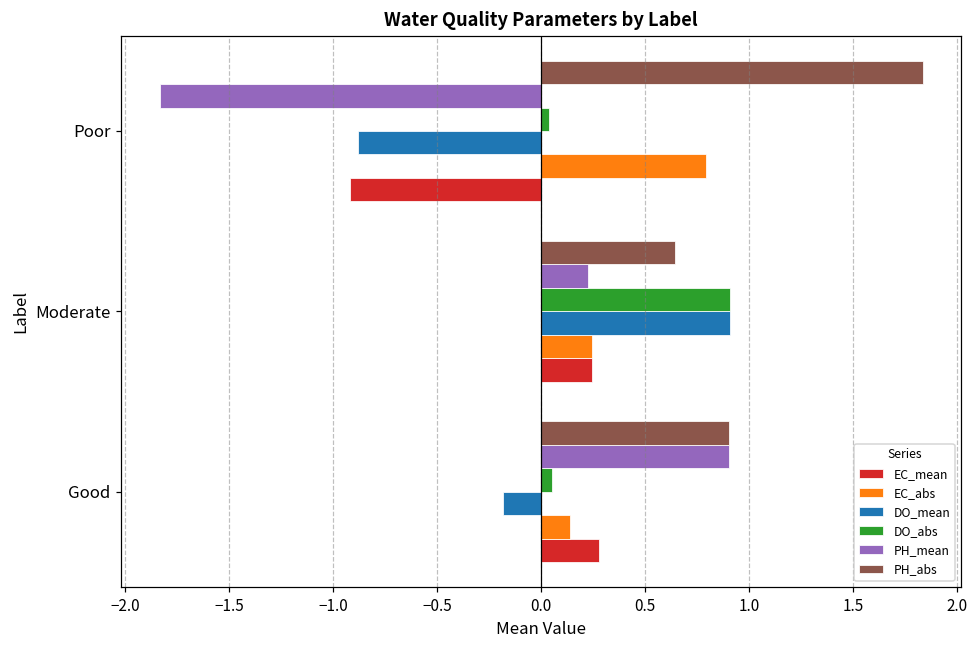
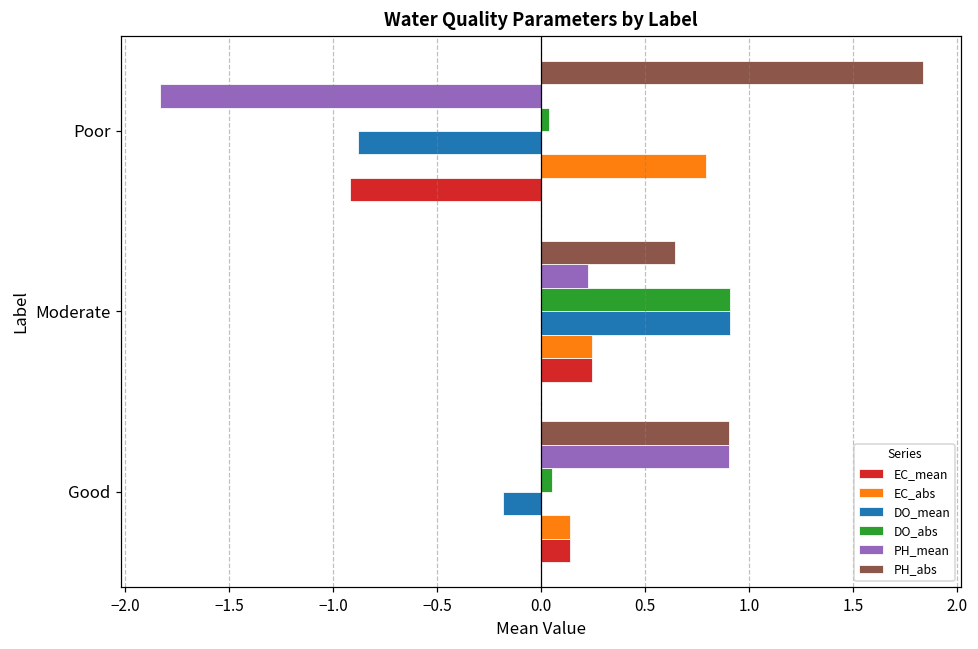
  {
    "EC_mean": {
      "Poor": -0.92,
      "Moderate": 0.24,
-     "Good": 0.28
+     "Good": 0.14
    },
    "EC_abs": {
      "Poor": 0.79,
      "Moderate": 0.24,
      "Good": 0.14
    },
    "DO_mean": {
      "Poor": -0.88,
      "Moderate": 0.91,
      "Good": -0.18
    },
    "DO_abs": {
      "Poor": 0.04,
      "Moderate": 0.91,
      "Good": 0.05
    },
    "PH_mean": {
      "Poor": -1.84,
      "Moderate": 0.23,
      "Good": 0.90
    },
    "PH_abs": {
      "Poor": 1.84,
      "Moderate": 0.65,
      "Good": 0.90
    }
  }
